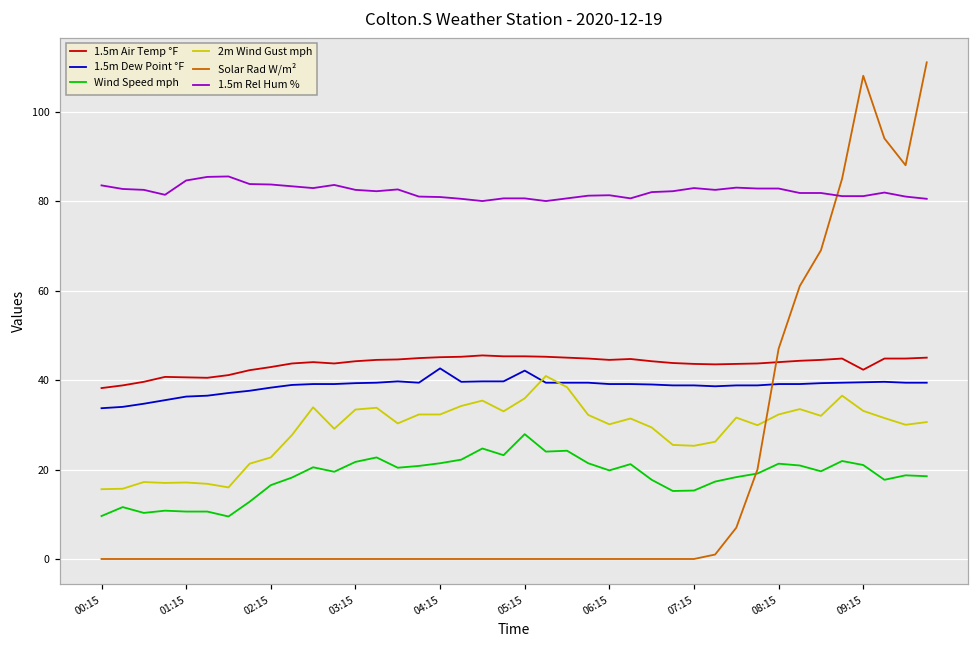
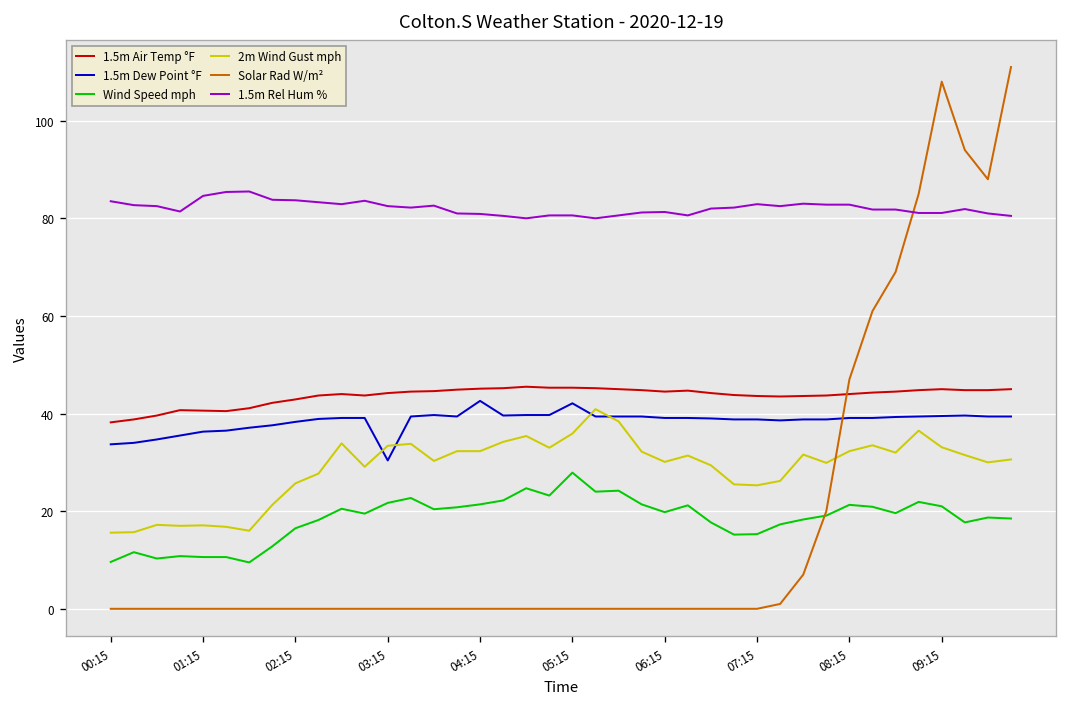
  {
    "1.5m Air Temp °F": {
      "00:15": 38,
      "01:15": 41,
      "02:15": 43,
      "03:15": 44,
      "04:15": 45,
      "05:15": 45,
      "06:15": 45,
      "07:15": 44,
      "08:15": 44,
-     "09:15": 42
+     "09:15": 45
    },
    "1.5m Dew Point °F": {
      "00:15": 34,
      "01:15": 36,
      "02:15": 38,
-     "03:15": 39,
+     "03:15": 30,
      "04:15": 43,
      "05:15": 42,
      "06:15": 39,
      "07:15": 39,
      "08:15": 39,
      "09:15": 40
    },
    "Wind Speed mph": {
      "00:15": 10,
      "01:15": 11,
      "02:15": 17,
      "03:15": 22,
      "04:15": 21,
      "05:15": 28,
      "06:15": 20,
      "07:15": 15,
      "08:15": 21,
      "09:15": 21
    },
    "2m Wind Gust mph": {
      "00:15": 16,
      "01:15": 17,
-     "02:15": 23,
+     "02:15": 26,
      "03:15": 33,
      "04:15": 32,
      "05:15": 36,
      "06:15": 30,
      "07:15": 25,
      "08:15": 32,
      "09:15": 33
    },
    "Solar Rad W/m²": {
      "00:15": 0,
      "01:15": 0,
      "02:15": 0,
      "03:15": 0,
      "04:15": 0,
      "05:15": 0,
      "06:15": 0,
      "07:15": 0,
      "08:15": 47,
      "09:15": 108
    },
    "1.5m Rel Hum %": {
      "00:15": 84,
      "01:15": 85,
      "02:15": 84,
      "03:15": 83,
      "04:15": 81,
      "05:15": 81,
      "06:15": 81,
      "07:15": 83,
      "08:15": 83,
      "09:15": 81
    }
  }
